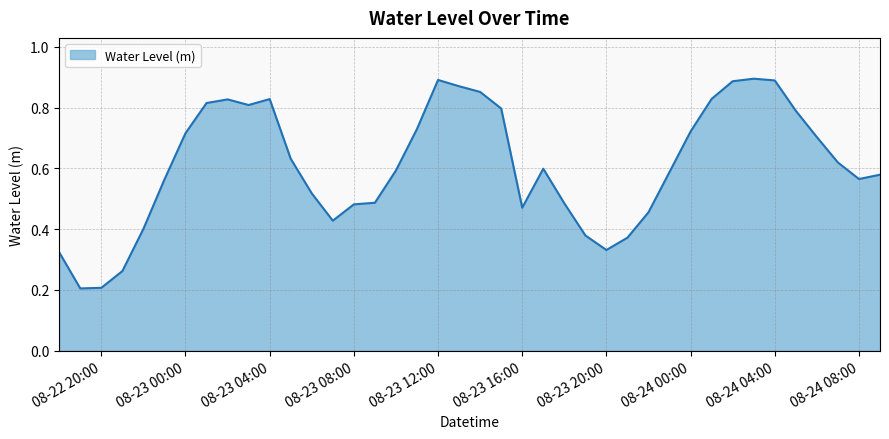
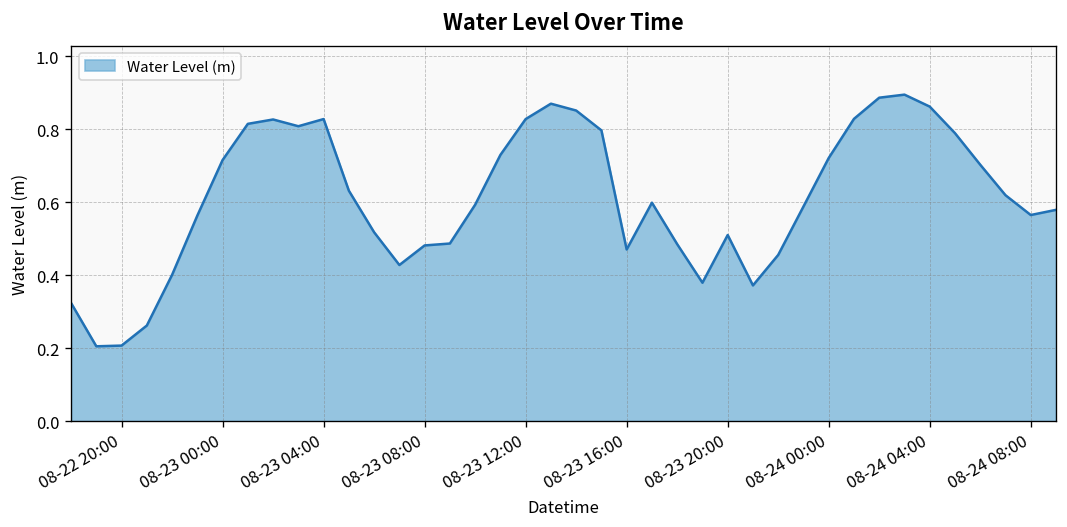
  {
    "08-22 20:00": 0.21,
    "08-23 00:00": 0.72,
    "08-23 04:00": 0.83,
    "08-23 08:00": 0.48,
-   "08-23 12:00": 0.89,
+   "08-23 12:00": 0.83,
    "08-23 16:00": 0.47,
-   "08-23 20:00": 0.33,
+   "08-23 20:00": 0.51,
    "08-24 00:00": 0.72,
-   "08-24 04:00": 0.89,
+   "08-24 04:00": 0.86,
    "08-24 08:00": 0.56
  }
